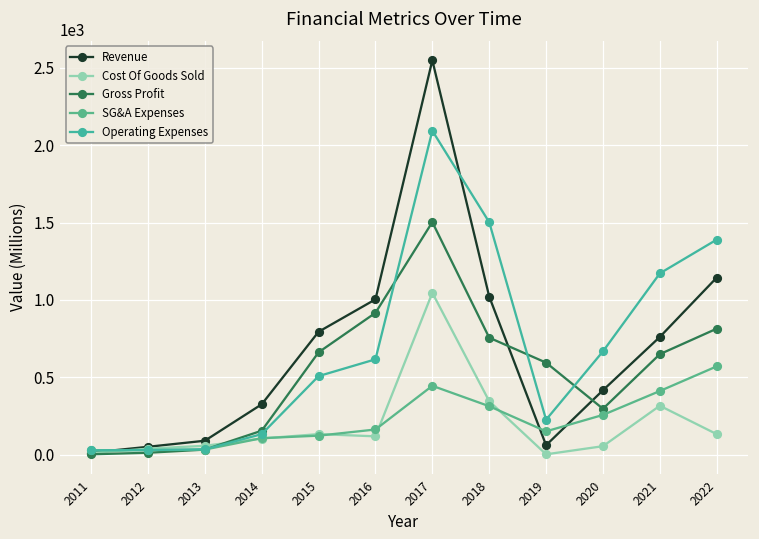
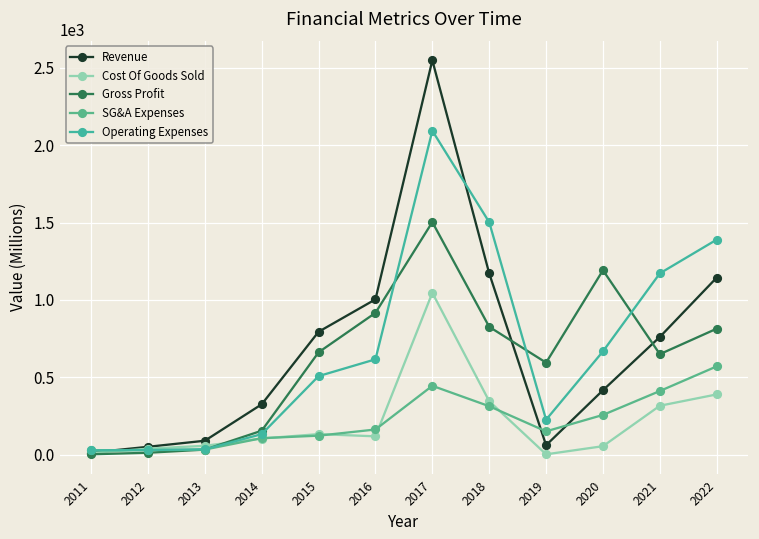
  {
    "Revenue": {
      "2013": 90,
      "2014": 330,
      "2015": 790,
      "2016": 1000,
      "2017": 2550,
-     "2018": 1020,
+     "2018": 1170,
      "2019": 60,
      "2020": 420,
      "2021": 760,
      "2022": 1140
    },
    "Cost Of Goods Sold": {
      "2013": 60,
      "2016": 120,
      "2017": 1050,
      "2018": 350,
      "2019": 0,
      "2020": 50,
      "2021": 320,
-     "2022": 130
+     "2022": 390
    },
    "Gross Profit": {
      "2014": 150,
      "2015": 660,
      "2016": 920,
      "2017": 1500,
-     "2018": 760,
+     "2018": 830,
      "2019": 590,
-     "2020": 300,
+     "2020": 1190,
      "2021": 650,
      "2022": 810
    }
  }
